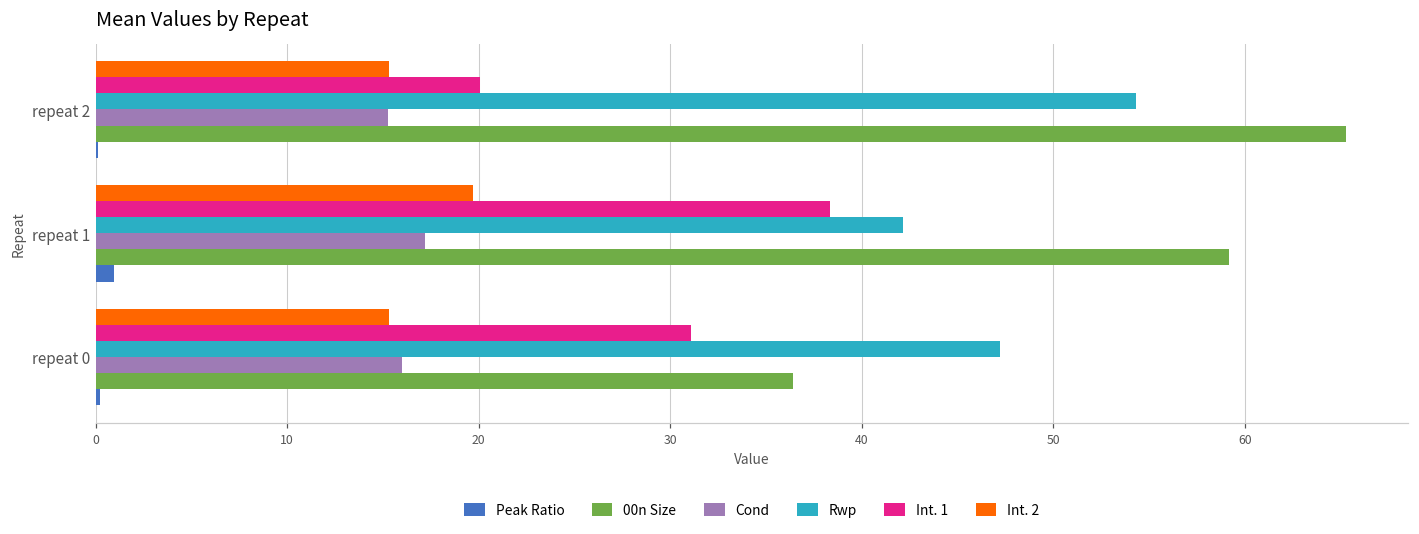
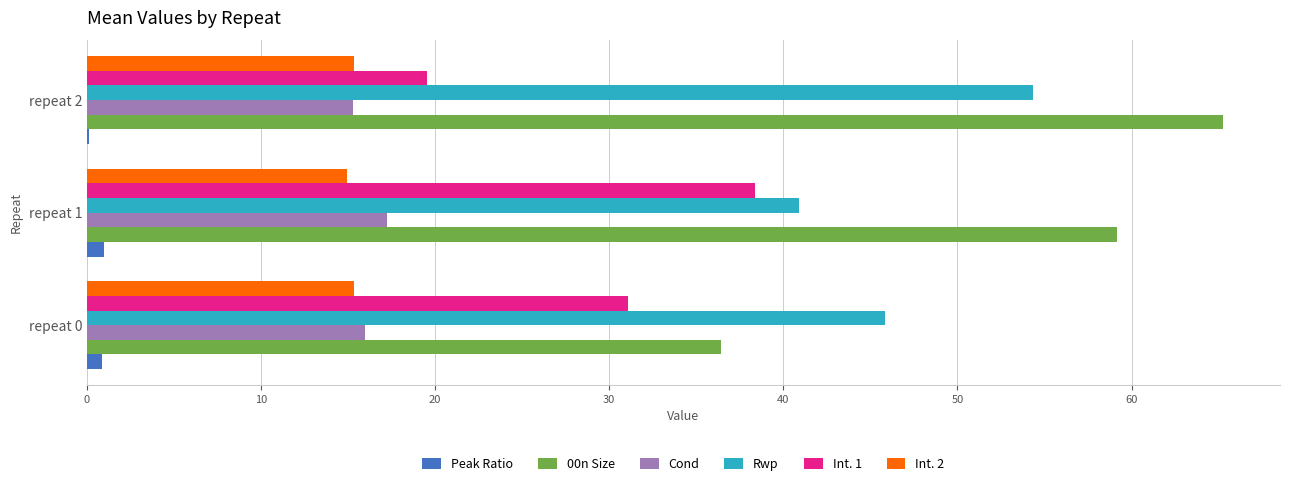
  {
    "Peak Ratio": {
      "repeat 1": 1.0,
-     "repeat 0": 0.2
+     "repeat 0": 0.9
    },
    "00n Size": {
      "repeat 2": 65.3,
      "repeat 1": 59.2,
      "repeat 0": 36.4
    },
    "Cond": {
      "repeat 2": 15.3,
      "repeat 1": 17.2,
      "repeat 0": 16.0
    },
    "Rwp": {
      "repeat 2": 54.3,
-     "repeat 1": 42.1,
-     "repeat 0": 47.2
+     "repeat 1": 40.9,
+     "repeat 0": 45.8
    },
    "Int. 1": {
-     "repeat 2": 20.1,
+     "repeat 2": 19.6,
      "repeat 1": 38.4,
      "repeat 0": 31.1
    },
    "Int. 2": {
      "repeat 2": 15.3,
-     "repeat 1": 19.7,
+     "repeat 1": 14.9,
      "repeat 0": 15.3
    }
  }
